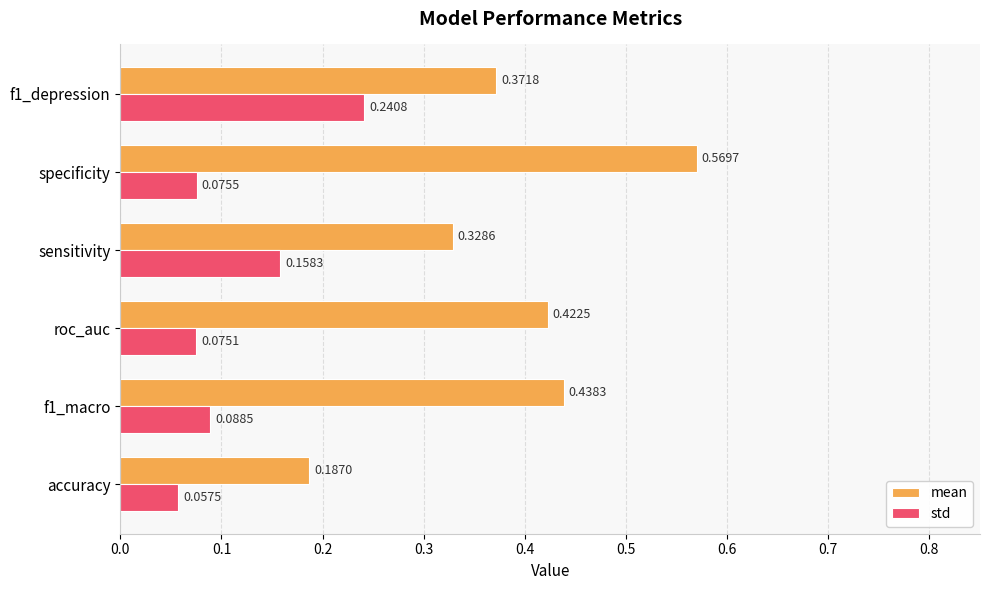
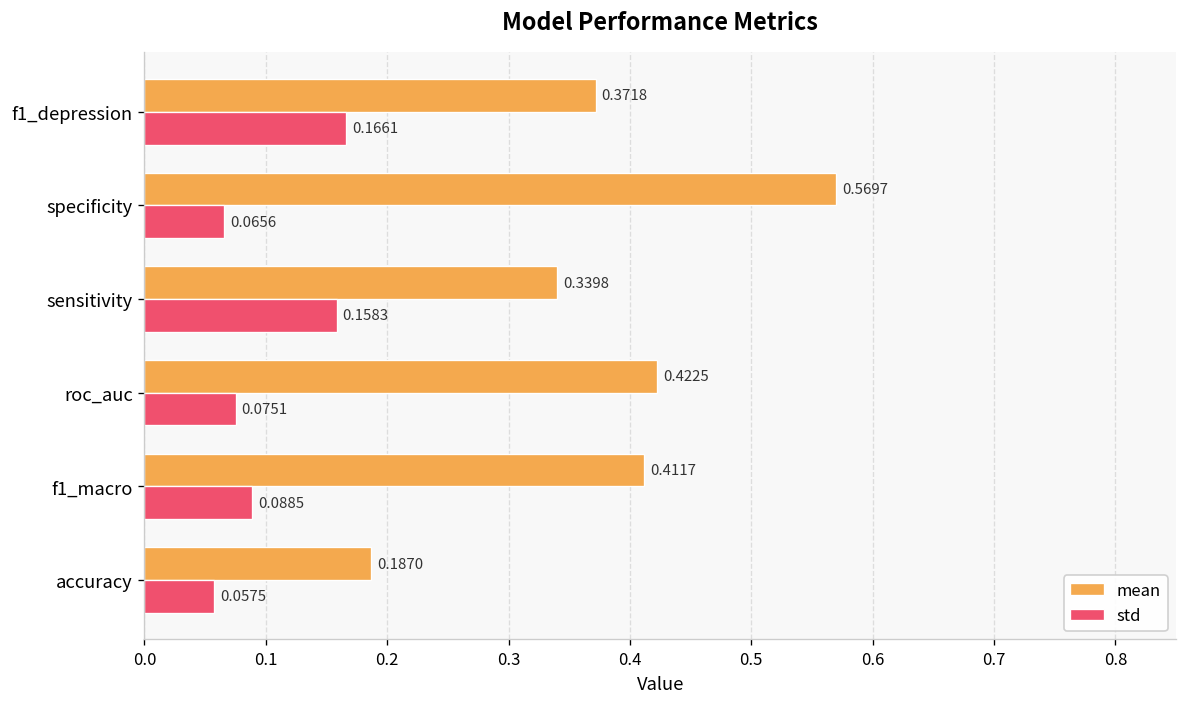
  {
    "mean": {
      "f1_depression": 0.3718,
      "specificity": 0.5697,
-     "sensitivity": 0.3286,
+     "sensitivity": 0.3398,
      "roc_auc": 0.4225,
-     "f1_macro": 0.4383,
+     "f1_macro": 0.4117,
      "accuracy": 0.1870
    },
    "std": {
-     "f1_depression": 0.2408,
-     "specificity": 0.0755,
+     "f1_depression": 0.1661,
+     "specificity": 0.0656,
      "sensitivity": 0.1583,
      "roc_auc": 0.0751,
      "f1_macro": 0.0885,
      "accuracy": 0.0575
    }
  }
